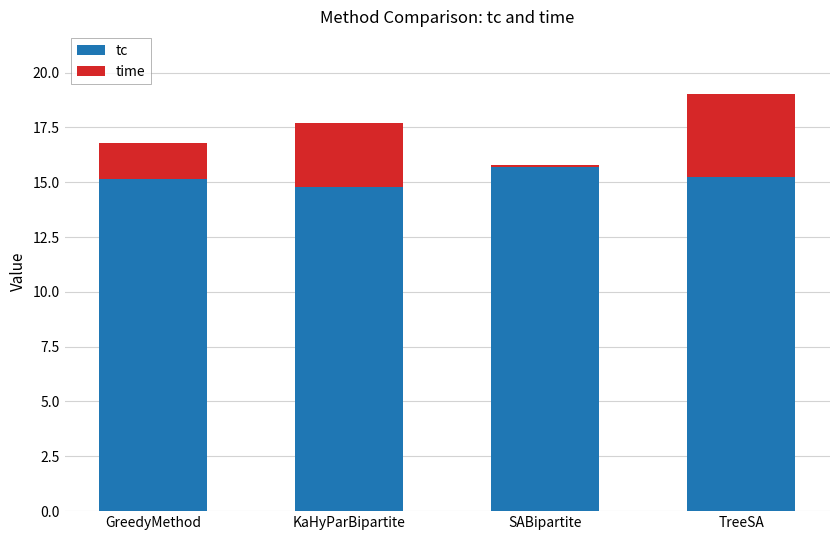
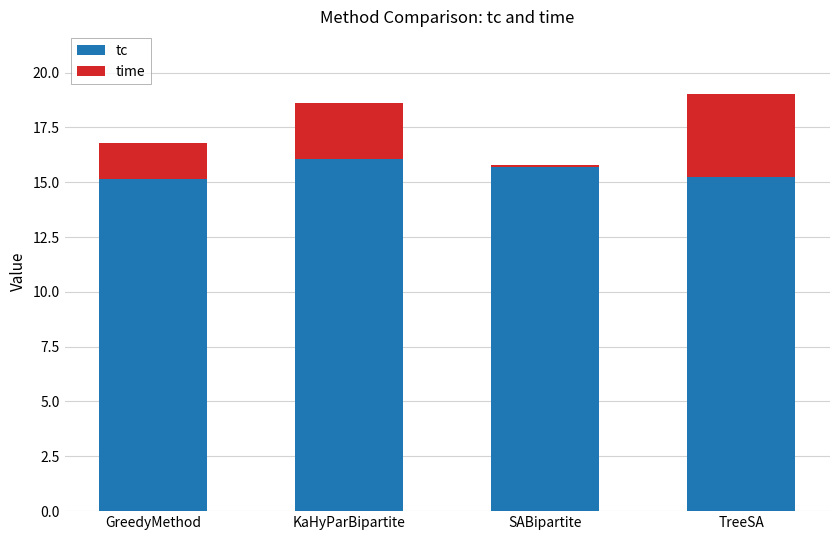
  {
    "tc": {
      "GreedyMethod": 15.1,
-     "KaHyParBipartite": 14.8,
+     "KaHyParBipartite": 16.1,
      "SABipartite": 15.7,
      "TreeSA": 15.3
    },
    "time": {
      "GreedyMethod": 1.6,
-     "KaHyParBipartite": 2.9,
+     "KaHyParBipartite": 2.5,
      "TreeSA": 3.8
    }
  }
